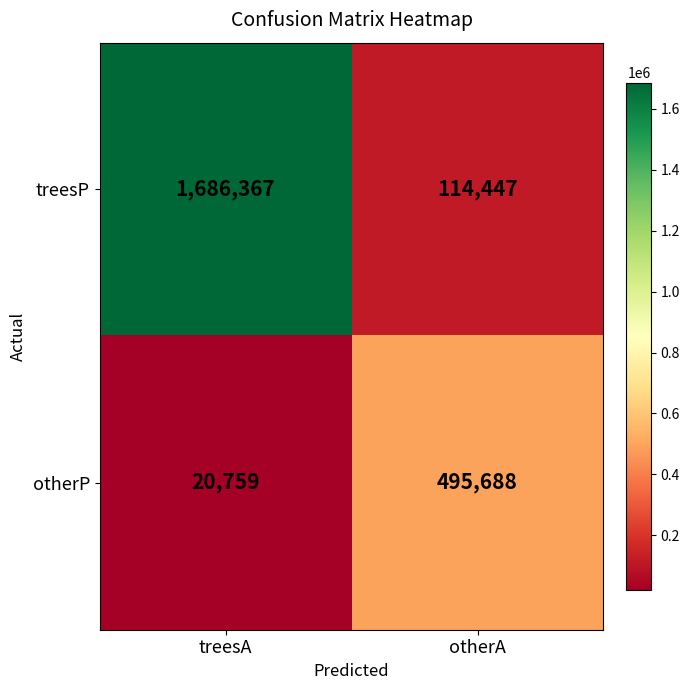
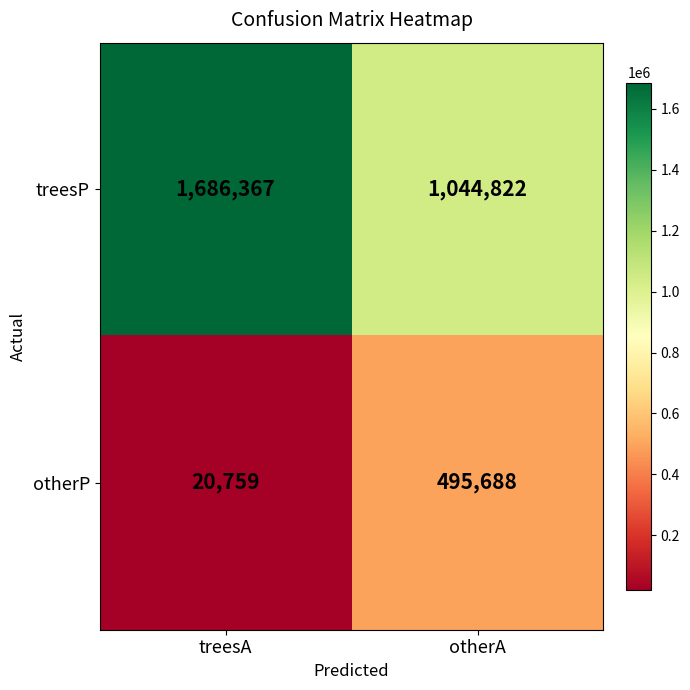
  {
    "treesP": {
      "treesA": "1,686,367",
-     "otherA": "114,447"
+     "otherA": "1,044,822"
    },
    "otherP": {
      "treesA": "20,759",
      "otherA": "495,688"
    }
  }
